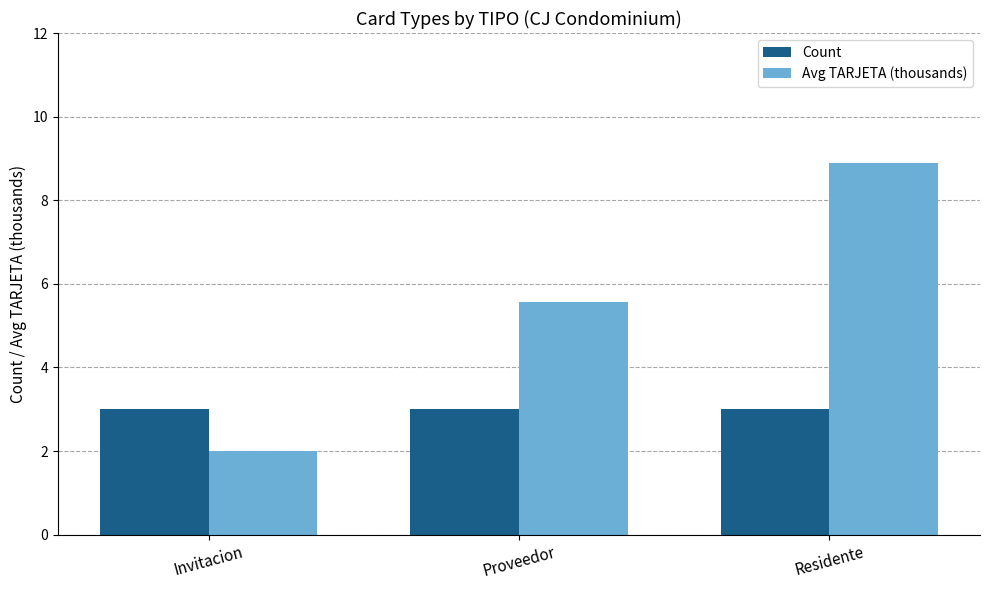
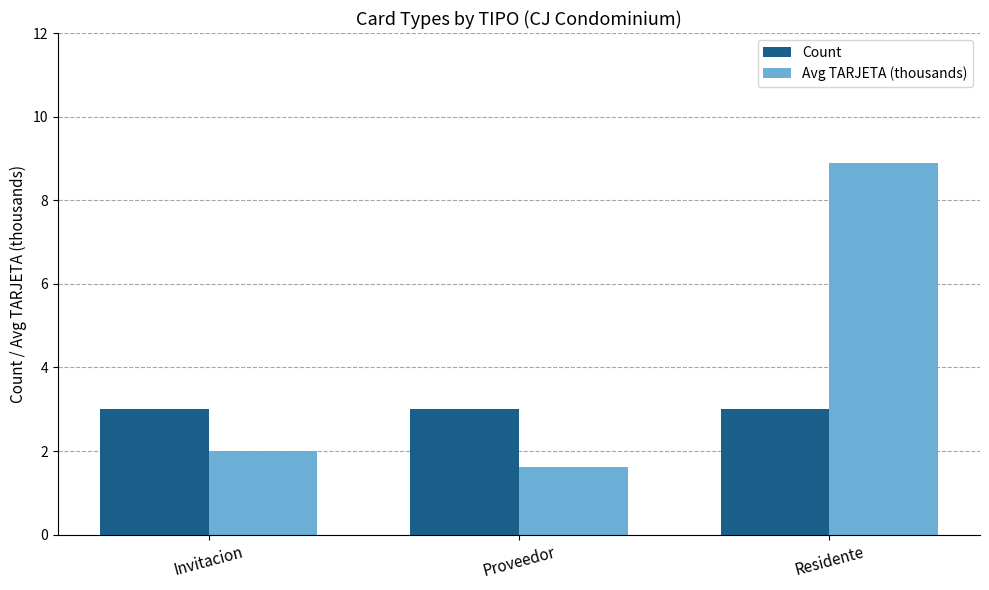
  {
    "Count": {
      "Invitacion": 3.0,
      "Proveedor": 3.0,
      "Residente": 3.0
    },
    "Avg TARJETA (thousands)": {
      "Invitacion": 2.0,
-     "Proveedor": 5.6,
+     "Proveedor": 1.6,
      "Residente": 8.9
    }
  }
